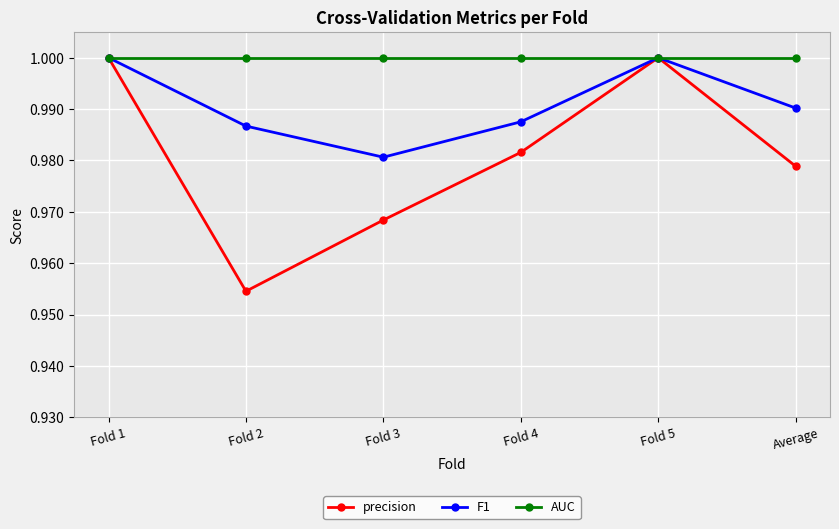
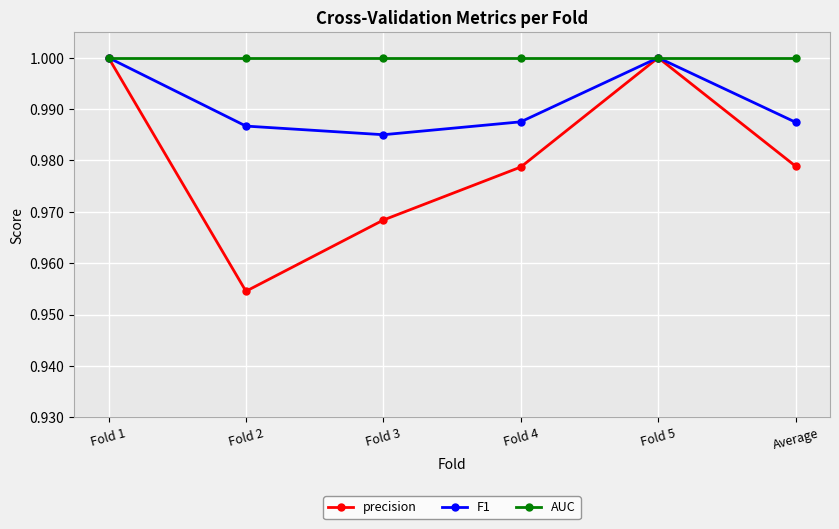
  {
    "precision": {
      "Fold 2": 0.955,
      "Fold 3": 0.968,
-     "Fold 4": 0.982,
+     "Fold 4": 0.979,
      "Average": 0.979
    },
    "F1": {
      "Fold 2": 0.987,
-     "Fold 3": 0.981,
+     "Fold 3": 0.985,
      "Fold 4": 0.988,
-     "Average": 0.990
+     "Average": 0.987
    },
    "AUC": {
      "Fold 2": 1.000,
      "Fold 3": 1.000,
      "Fold 4": 1.000,
      "Average": 1.000
    }
  }
